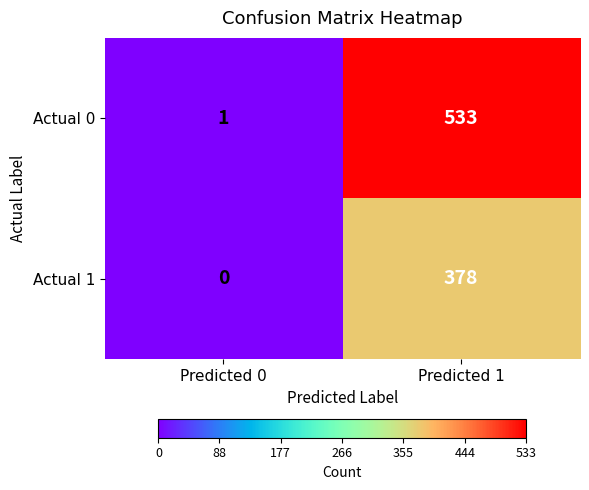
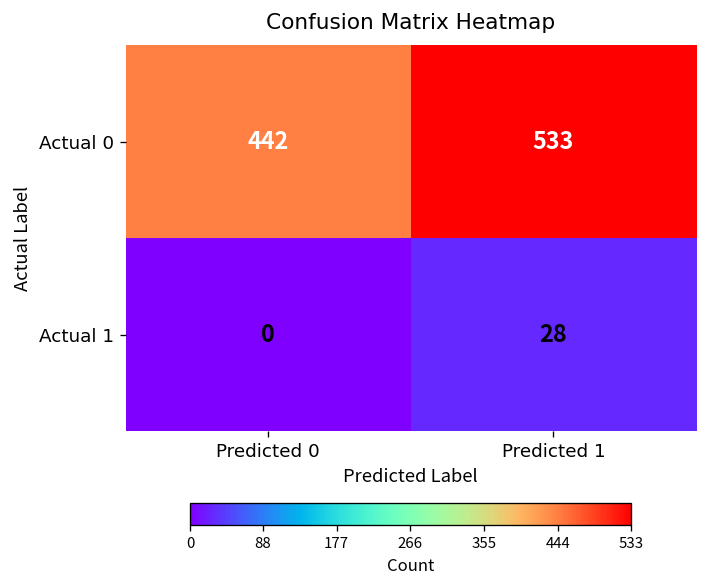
  {
    "Actual 0": {
-     "Predicted 0": 1,
+     "Predicted 0": 442,
      "Predicted 1": 533
    },
    "Actual 1": {
      "Predicted 0": 0,
-     "Predicted 1": 378
+     "Predicted 1": 28
    }
  }
